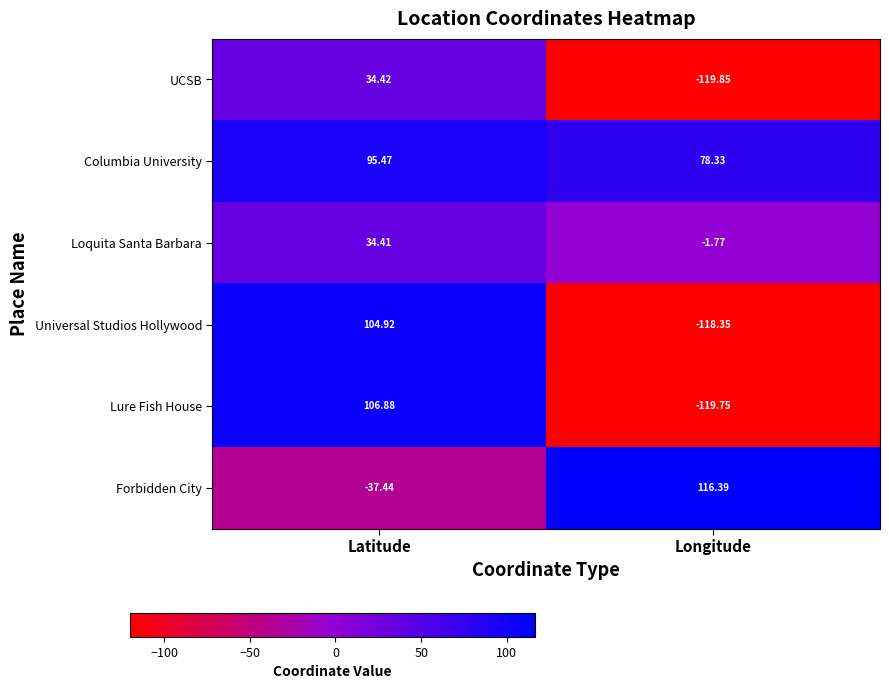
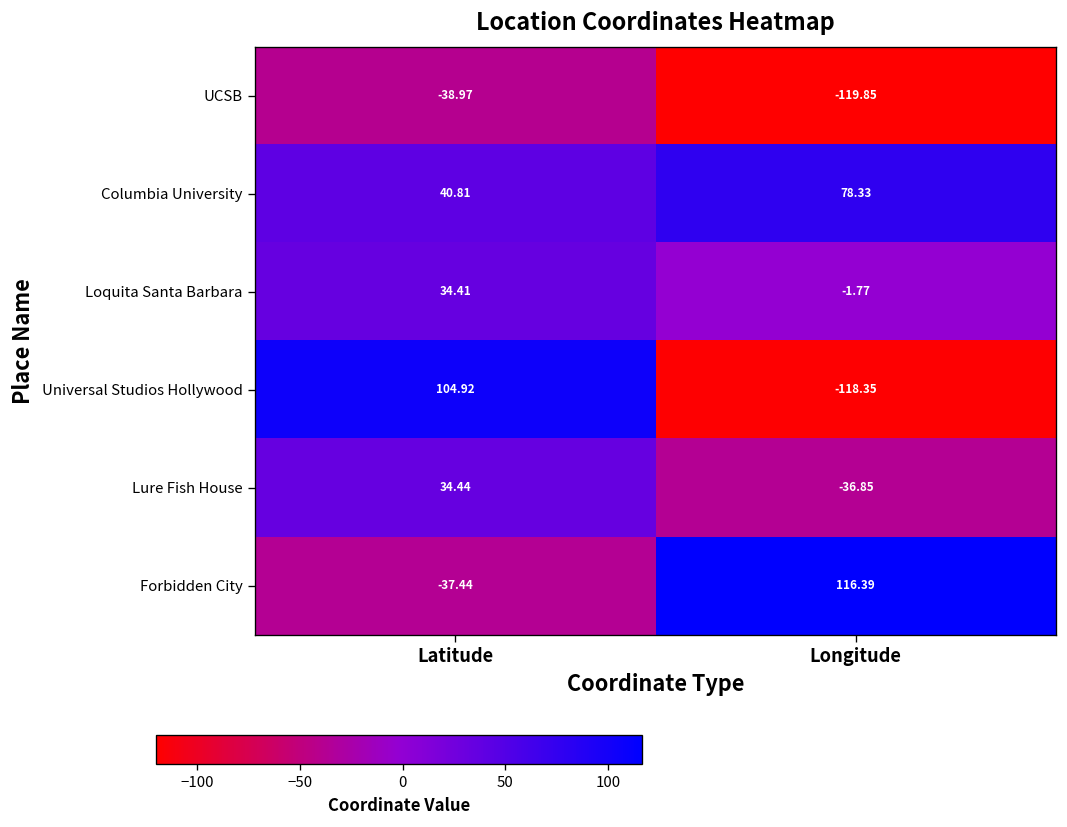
  {
    "UCSB": {
-     "Latitude": 34.42,
+     "Latitude": -38.97,
      "Longitude": -119.85
    },
    "Columbia University": {
-     "Latitude": 95.47,
+     "Latitude": 40.81,
      "Longitude": 78.33
    },
    "Loquita Santa Barbara": {
      "Latitude": 34.41,
      "Longitude": -1.77
    },
    "Universal Studios Hollywood": {
      "Latitude": 104.92,
      "Longitude": -118.35
    },
    "Lure Fish House": {
-     "Latitude": 106.88,
-     "Longitude": -119.75
+     "Latitude": 34.44,
+     "Longitude": -36.85
    },
    "Forbidden City": {
      "Latitude": -37.44,
      "Longitude": 116.39
    }
  }
